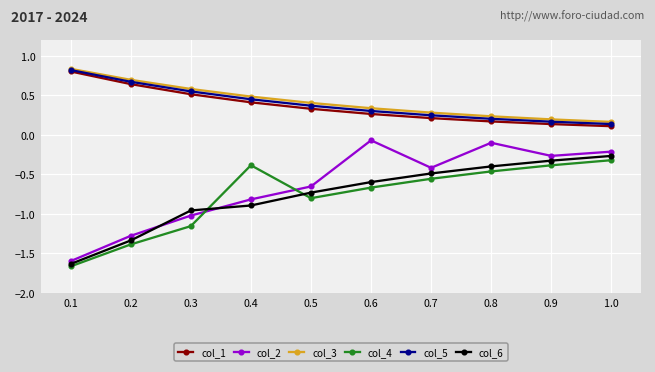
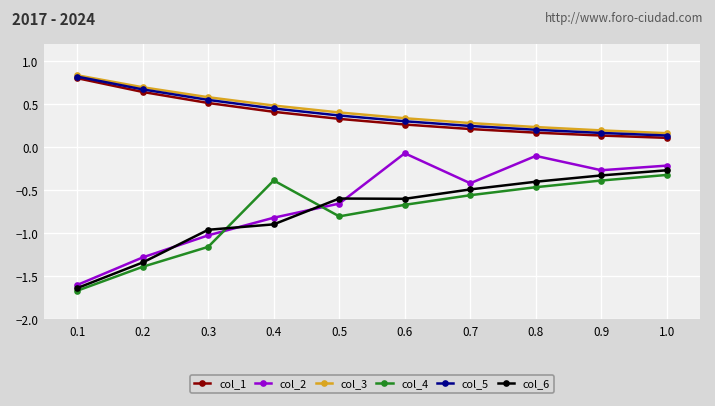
  {
    "col_1": {
      "0.3": 0.5,
      "0.4": 0.4,
      "0.5": 0.3,
      "0.6": 0.3
    },
    "col_2": {
      "0.1": -1.6,
      "0.2": -1.3,
      "0.3": -1.0,
      "0.4": -0.8,
      "0.5": -0.7,
      "0.6": -0.1,
      "0.7": -0.4,
      "0.8": -0.1,
      "0.9": -0.3,
      "1.0": -0.2
    },
    "col_3": {
      "0.5": 0.4
    },
    "col_4": {
      "0.2": -1.4,
      "0.3": -1.2,
      "0.4": -0.4,
      "0.5": -0.8,
      "0.6": -0.7,
      "0.7": -0.6,
      "0.8": -0.5,
      "0.9": -0.4,
      "1.0": -0.3
    },
    "col_5": {
      "0.5": 0.4
    },
    "col_6": {
      "0.2": -1.3,
      "0.3": -1.0,
      "0.4": -0.9,
-     "0.5": -0.7,
+     "0.5": -0.6,
      "0.6": -0.6,
      "0.7": -0.5,
      "0.8": -0.4,
      "0.9": -0.3,
      "1.0": -0.3
    }
  }
